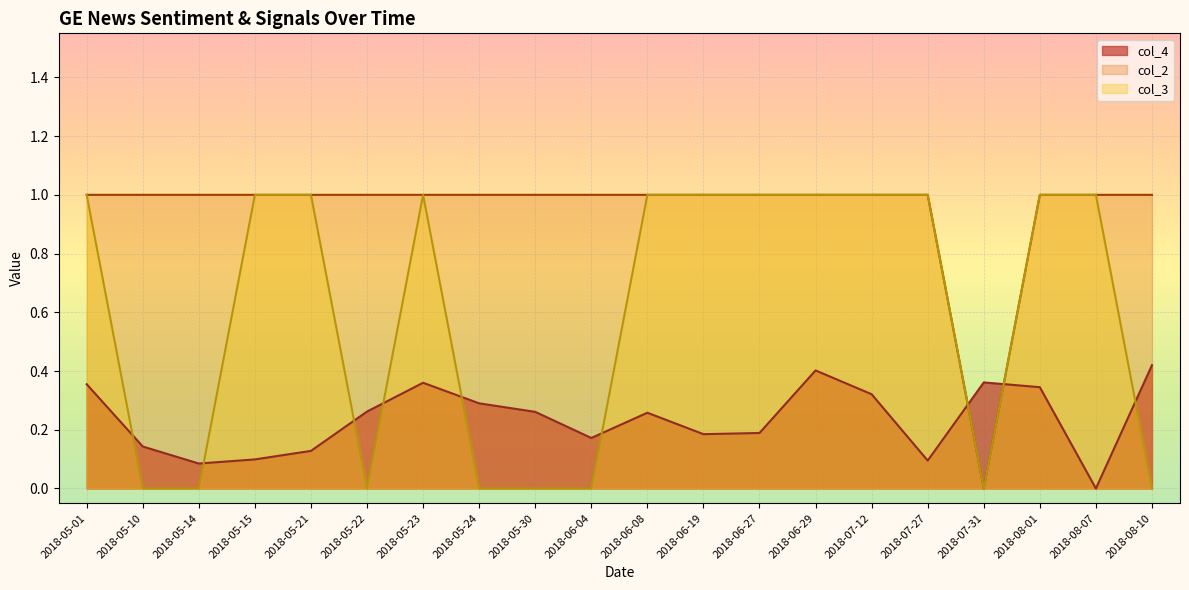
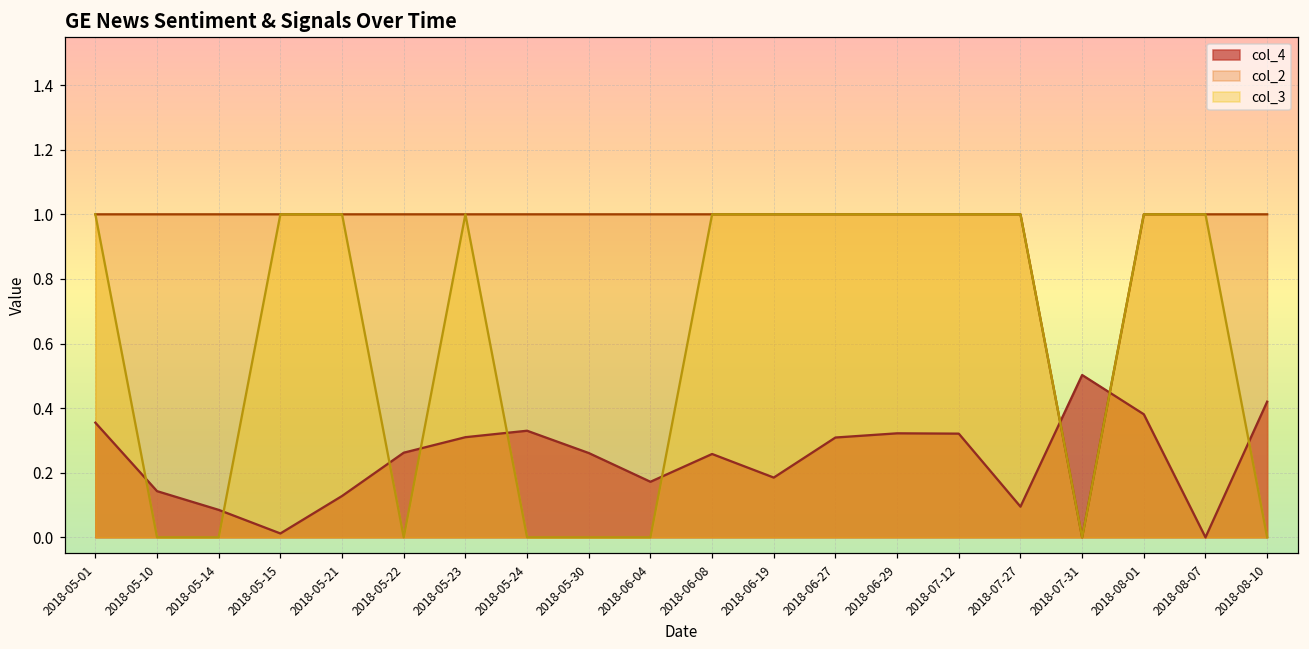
  {
    "col_4": {
      "2018-05-01": 0.36,
      "2018-05-10": 0.14,
      "2018-05-14": 0.09,
-     "2018-05-15": 0.10,
+     "2018-05-15": 0.01,
      "2018-05-21": 0.13,
      "2018-05-22": 0.26,
-     "2018-05-23": 0.36,
-     "2018-05-24": 0.29,
+     "2018-05-23": 0.31,
+     "2018-05-24": 0.33,
      "2018-05-30": 0.26,
      "2018-06-04": 0.17,
      "2018-06-08": 0.26,
      "2018-06-19": 0.19,
-     "2018-06-27": 0.19,
-     "2018-06-29": 0.40,
+     "2018-06-27": 0.31,
+     "2018-06-29": 0.32,
      "2018-07-12": 0.32,
      "2018-07-27": 0.10,
-     "2018-07-31": 0.36,
-     "2018-08-01": 0.35,
+     "2018-07-31": 0.50,
+     "2018-08-01": 0.38,
      "2018-08-07": 0.00,
      "2018-08-10": 0.42
    }
  }
